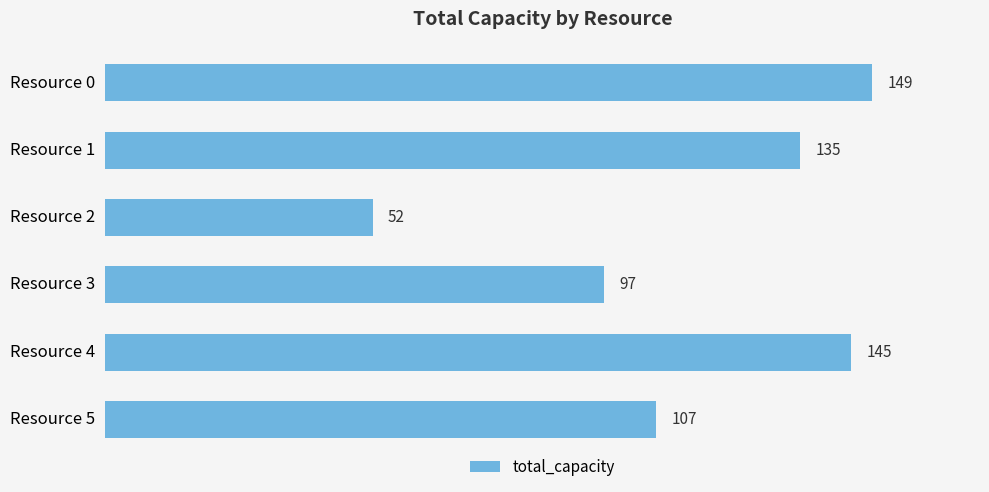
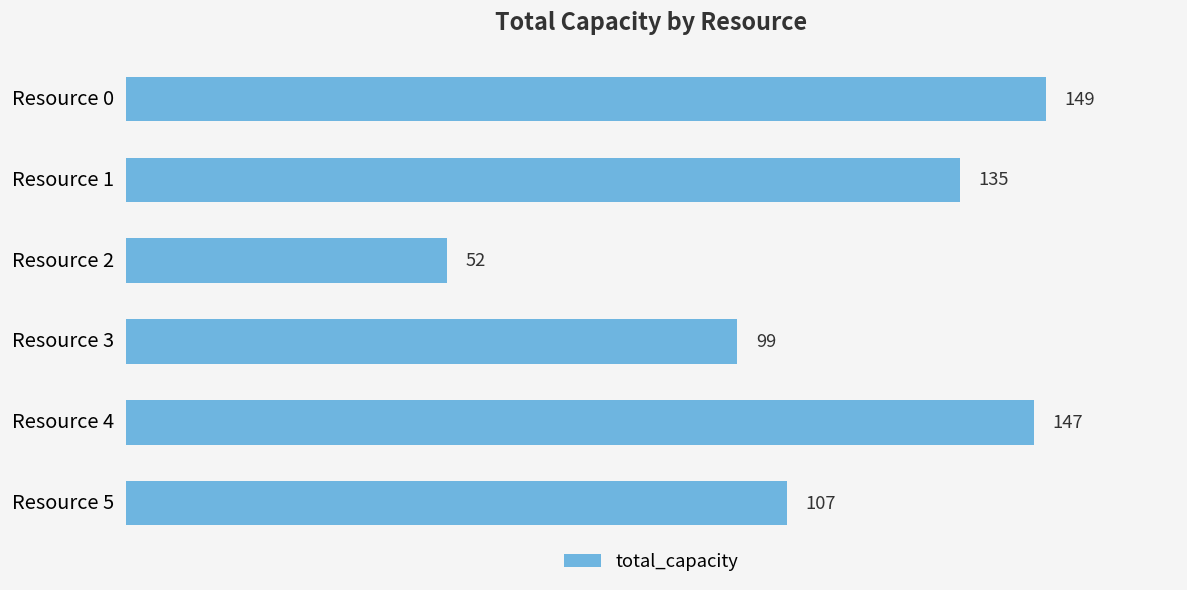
  {
    "Resource 0": 149,
    "Resource 1": 135,
    "Resource 2": 52,
-   "Resource 3": 97,
-   "Resource 4": 145,
+   "Resource 3": 99,
+   "Resource 4": 147,
    "Resource 5": 107
  }
